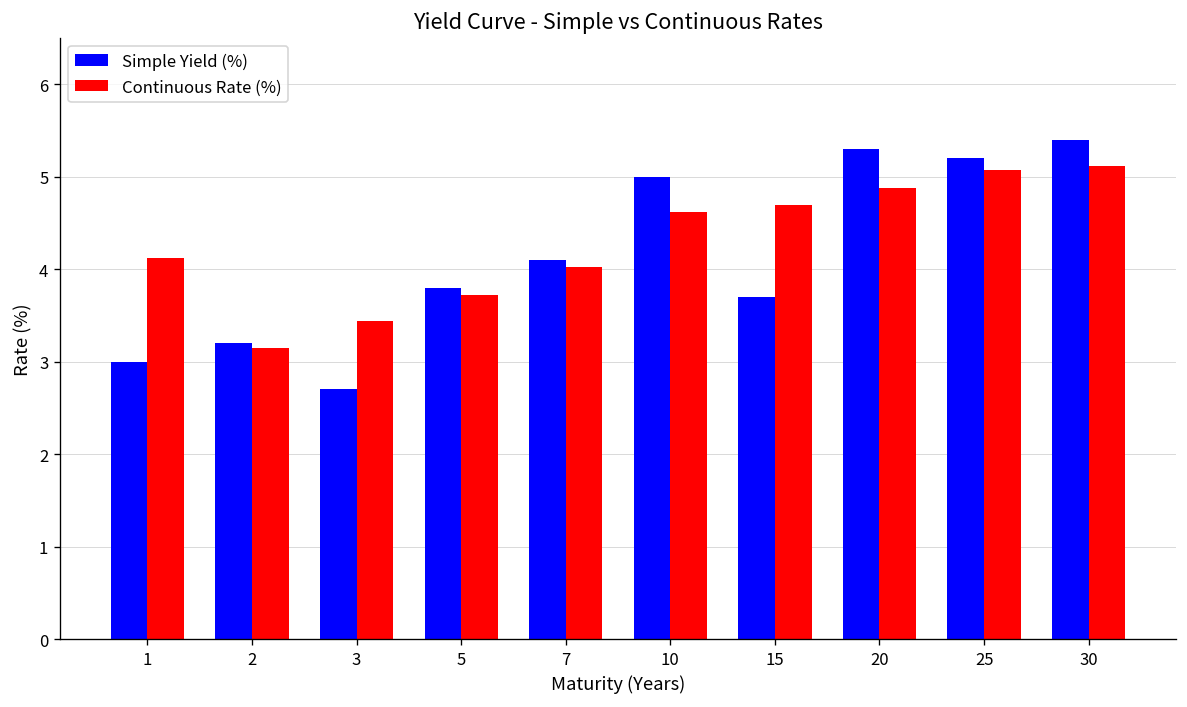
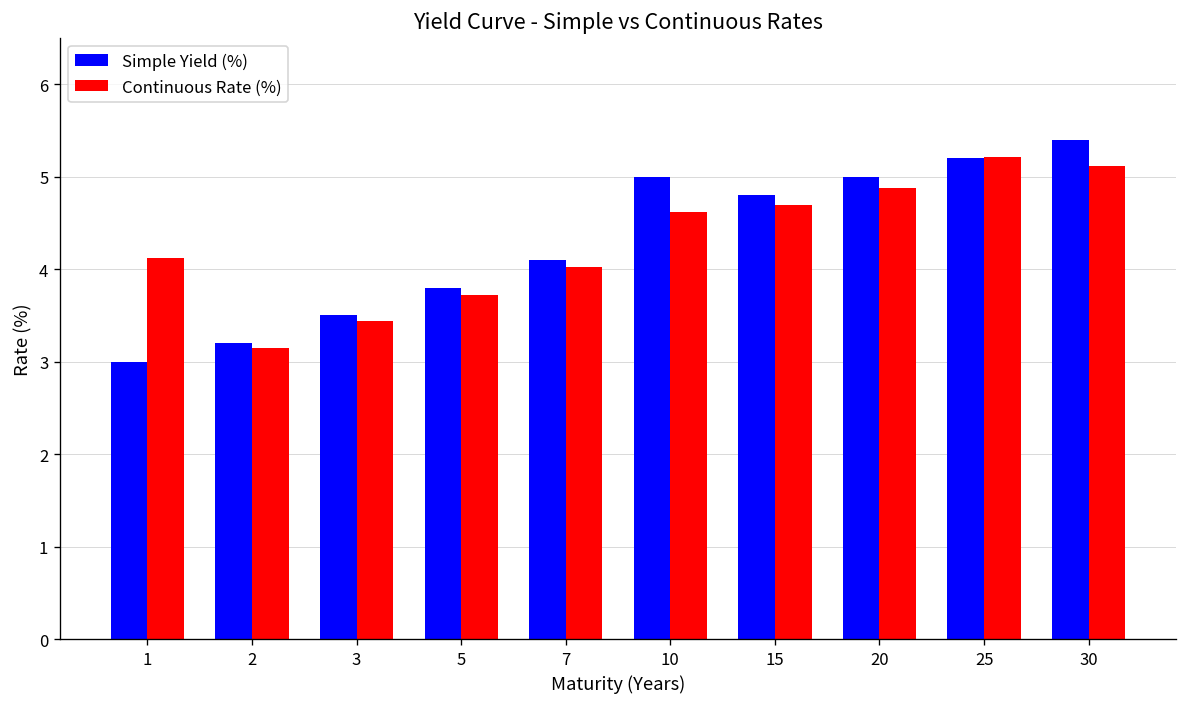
  {
    "Simple Yield (%)": {
      "1": 3.0,
      "2": 3.2,
-     "3": 2.7,
+     "3": 3.5,
      "5": 3.8,
      "7": 4.1,
      "10": 5.0,
-     "15": 3.7,
-     "20": 5.3,
+     "15": 4.8,
+     "20": 5.0,
      "25": 5.2,
      "30": 5.4
    },
    "Continuous Rate (%)": {
      "1": 4.1,
      "2": 3.2,
      "3": 3.4,
      "5": 3.7,
      "7": 4.0,
      "10": 4.6,
      "15": 4.7,
      "20": 4.9,
-     "25": 5.1,
+     "25": 5.2,
      "30": 5.1
    }
  }
